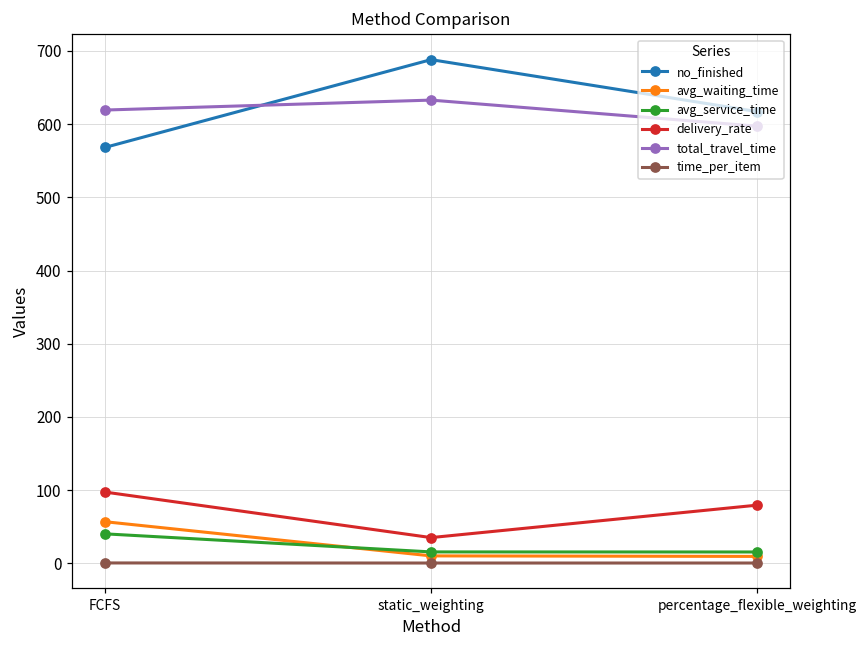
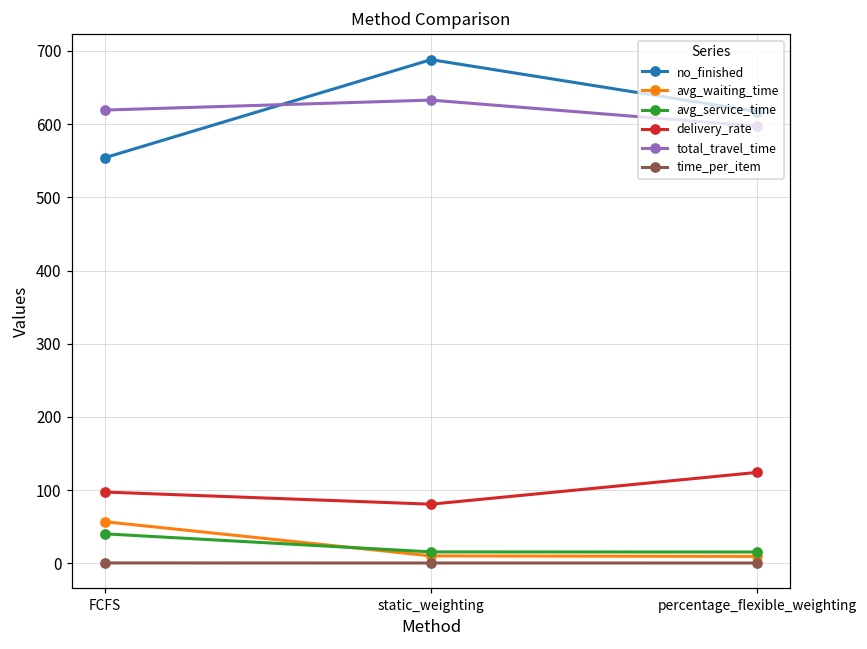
  {
    "no_finished": {
-     "FCFS": 570,
+     "FCFS": 550,
      "static_weighting": 690
    },
    "avg_waiting_time": {
      "FCFS": 60,
      "static_weighting": 10,
      "percentage_flexible_weighting": 10
    },
    "avg_service_time": {
      "FCFS": 40,
      "static_weighting": 20,
      "percentage_flexible_weighting": 20
    },
    "delivery_rate": {
      "FCFS": 100,
-     "static_weighting": 40,
-     "percentage_flexible_weighting": 80
+     "static_weighting": 80,
+     "percentage_flexible_weighting": 120
    },
    "total_travel_time": {
      "FCFS": 620,
      "static_weighting": 630
    },
    "time_per_item": {
      "FCFS": 0,
      "static_weighting": 0,
      "percentage_flexible_weighting": 0
    }
  }
